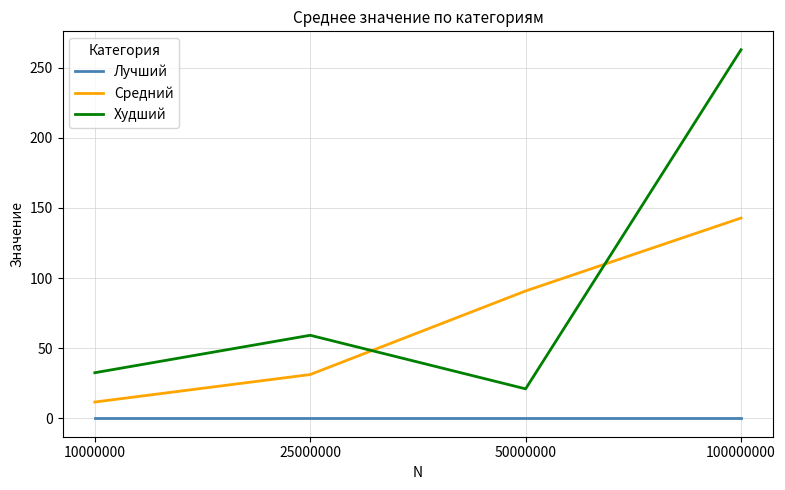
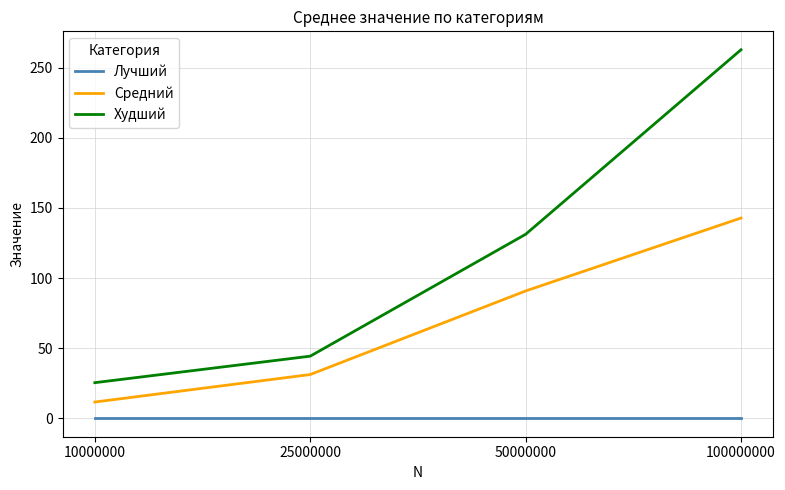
  {
    "Лучший": {
      "10000000": 0,
      "25000000": 0,
      "50000000": 0,
      "100000000": 0
    },
    "Средний": {
      "10000000": 12,
      "25000000": 31,
      "50000000": 91,
      "100000000": 143
    },
    "Худший": {
-     "10000000": 33,
-     "25000000": 59,
-     "50000000": 21,
+     "10000000": 25,
+     "25000000": 44,
+     "50000000": 131,
      "100000000": 263
    }
  }
